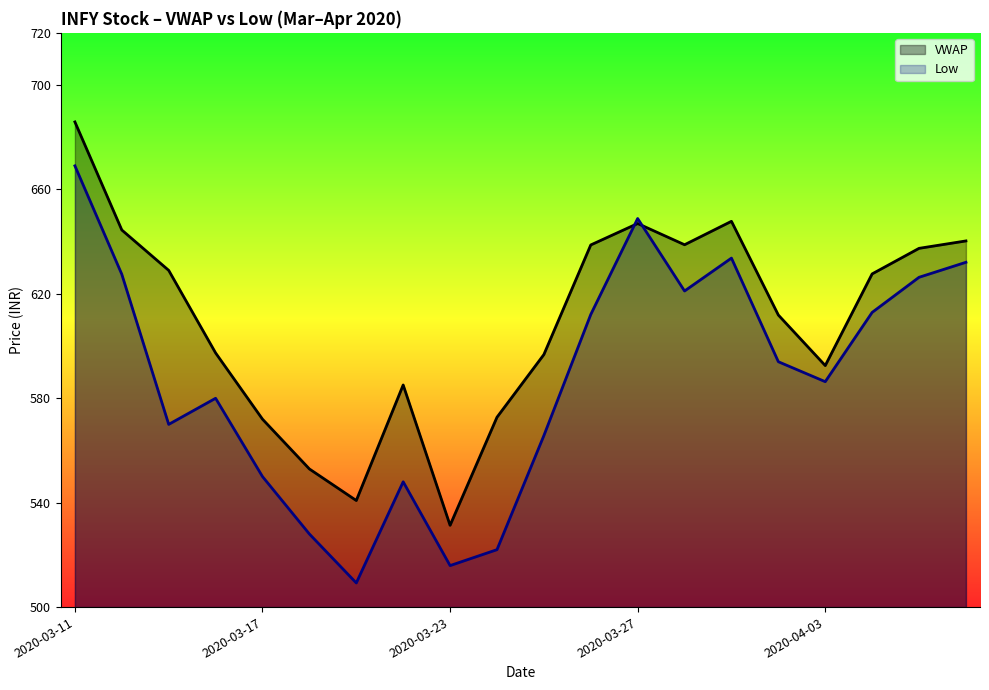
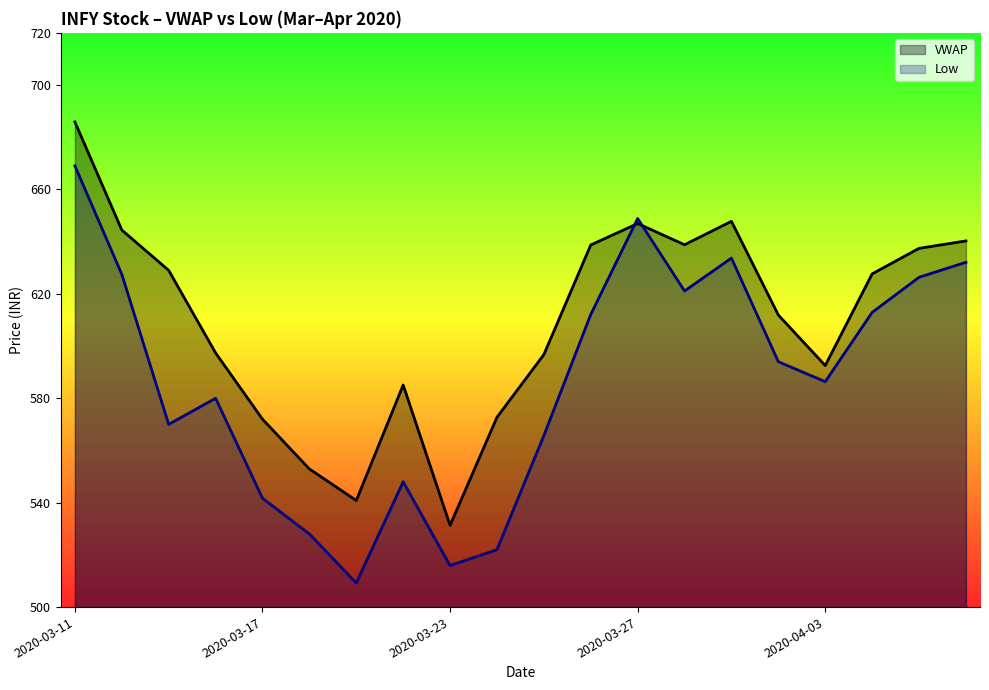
  {
    "VWAP": {
      "2020-03-11": 686,
      "2020-03-17": 572,
      "2020-03-23": 531,
      "2020-03-27": 647,
      "2020-04-03": 593
    },
    "Low": {
      "2020-03-11": 669,
-     "2020-03-17": 550,
+     "2020-03-17": 542,
      "2020-03-23": 516,
      "2020-03-27": 649,
      "2020-04-03": 586
    }
  }
